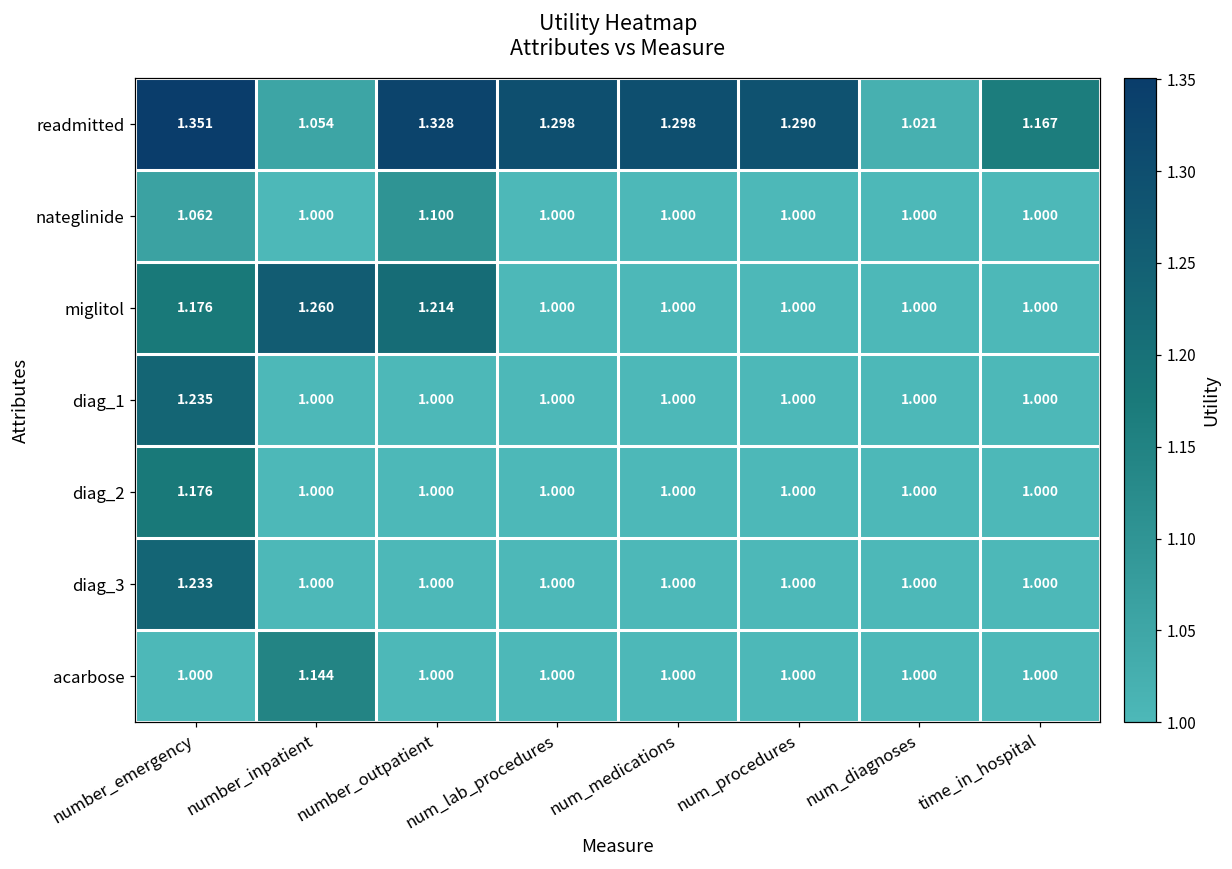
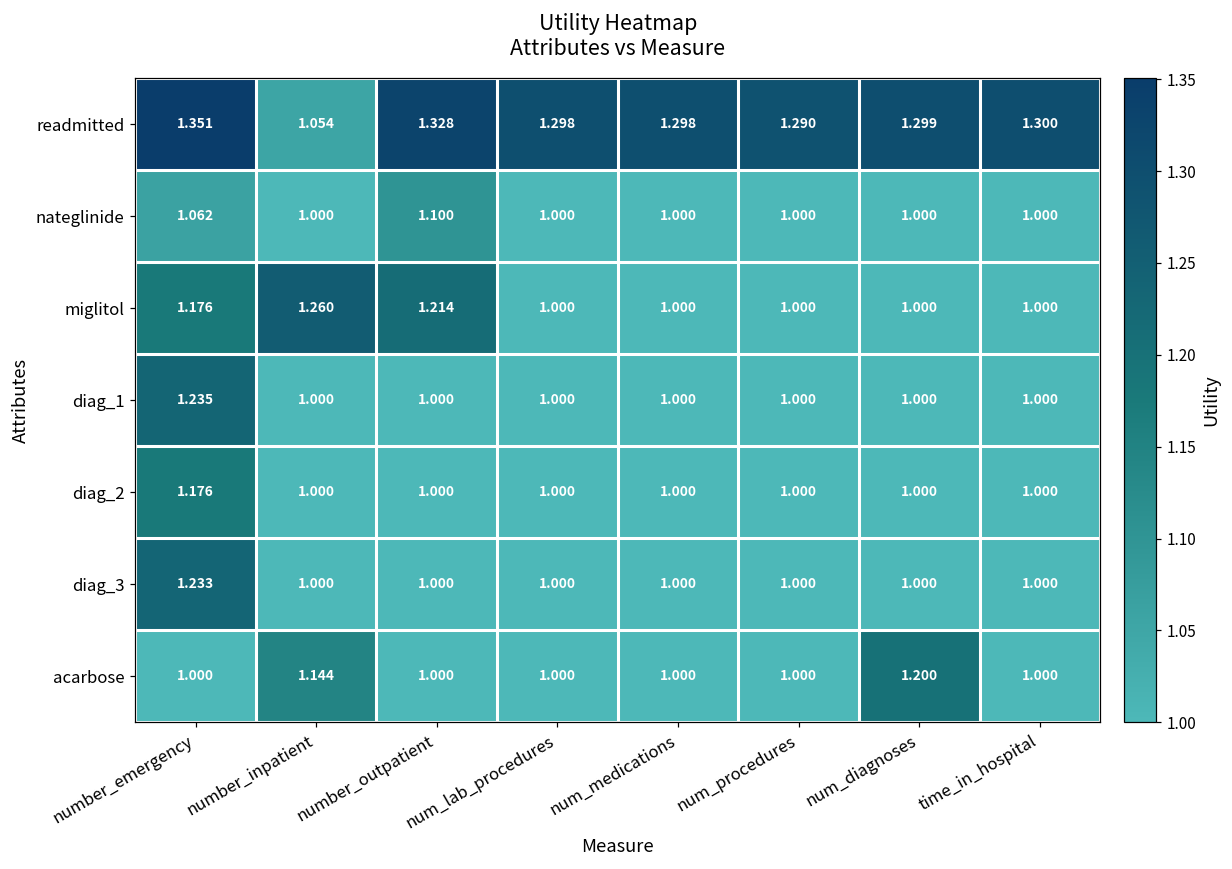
  {
    "readmitted": {
      "number_emergency": 1.351,
      "number_inpatient": 1.054,
      "number_outpatient": 1.328,
      "num_lab_procedures": 1.298,
      "num_medications": 1.298,
      "num_procedures": 1.290,
-     "num_diagnoses": 1.021,
-     "time_in_hospital": 1.167
+     "num_diagnoses": 1.299,
+     "time_in_hospital": 1.300
    },
    "nateglinide": {
      "number_emergency": 1.062,
      "number_inpatient": 1.000,
      "number_outpatient": 1.100,
      "num_lab_procedures": 1.000,
      "num_medications": 1.000,
      "num_procedures": 1.000,
      "num_diagnoses": 1.000,
      "time_in_hospital": 1.000
    },
    "miglitol": {
      "number_emergency": 1.176,
      "number_inpatient": 1.260,
      "number_outpatient": 1.214,
      "num_lab_procedures": 1.000,
      "num_medications": 1.000,
      "num_procedures": 1.000,
      "num_diagnoses": 1.000,
      "time_in_hospital": 1.000
    },
    "diag_1": {
      "number_emergency": 1.235,
      "number_inpatient": 1.000,
      "number_outpatient": 1.000,
      "num_lab_procedures": 1.000,
      "num_medications": 1.000,
      "num_procedures": 1.000,
      "num_diagnoses": 1.000,
      "time_in_hospital": 1.000
    },
    "diag_2": {
      "number_emergency": 1.176,
      "number_inpatient": 1.000,
      "number_outpatient": 1.000,
      "num_lab_procedures": 1.000,
      "num_medications": 1.000,
      "num_procedures": 1.000,
      "num_diagnoses": 1.000,
      "time_in_hospital": 1.000
    },
    "diag_3": {
      "number_emergency": 1.233,
      "number_inpatient": 1.000,
      "number_outpatient": 1.000,
      "num_lab_procedures": 1.000,
      "num_medications": 1.000,
      "num_procedures": 1.000,
      "num_diagnoses": 1.000,
      "time_in_hospital": 1.000
    },
    "acarbose": {
      "number_emergency": 1.000,
      "number_inpatient": 1.144,
      "number_outpatient": 1.000,
      "num_lab_procedures": 1.000,
      "num_medications": 1.000,
      "num_procedures": 1.000,
-     "num_diagnoses": 1.000,
+     "num_diagnoses": 1.200,
      "time_in_hospital": 1.000
    }
  }
